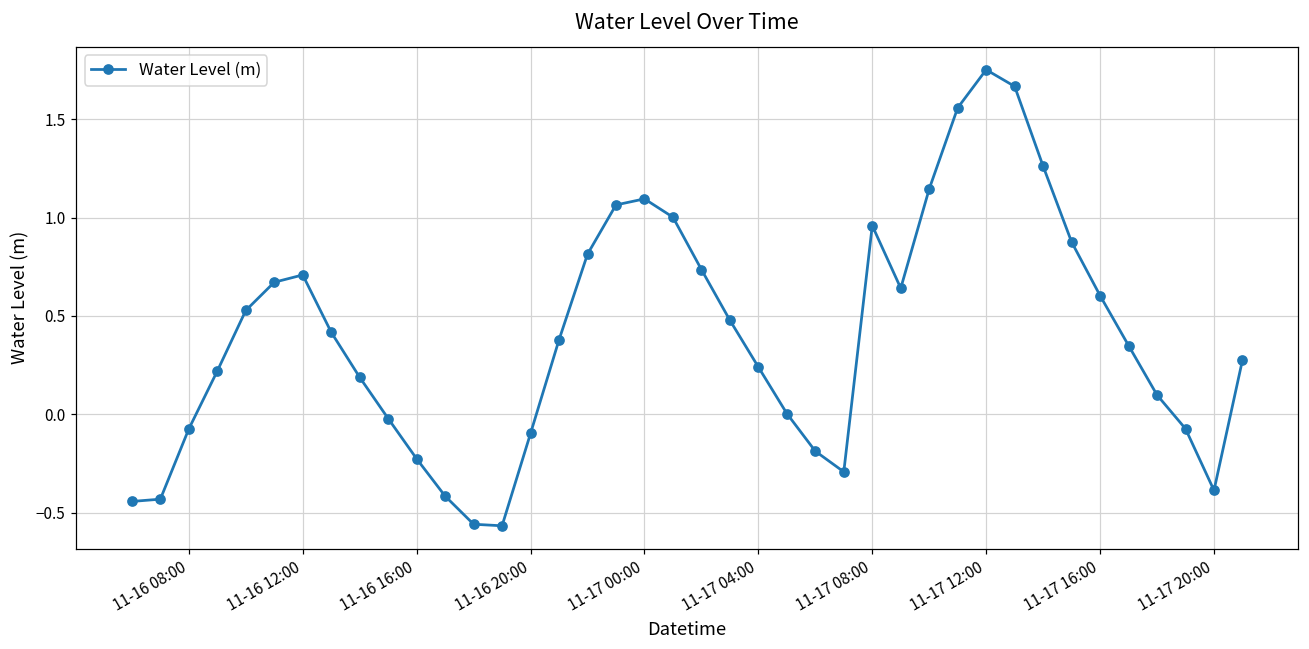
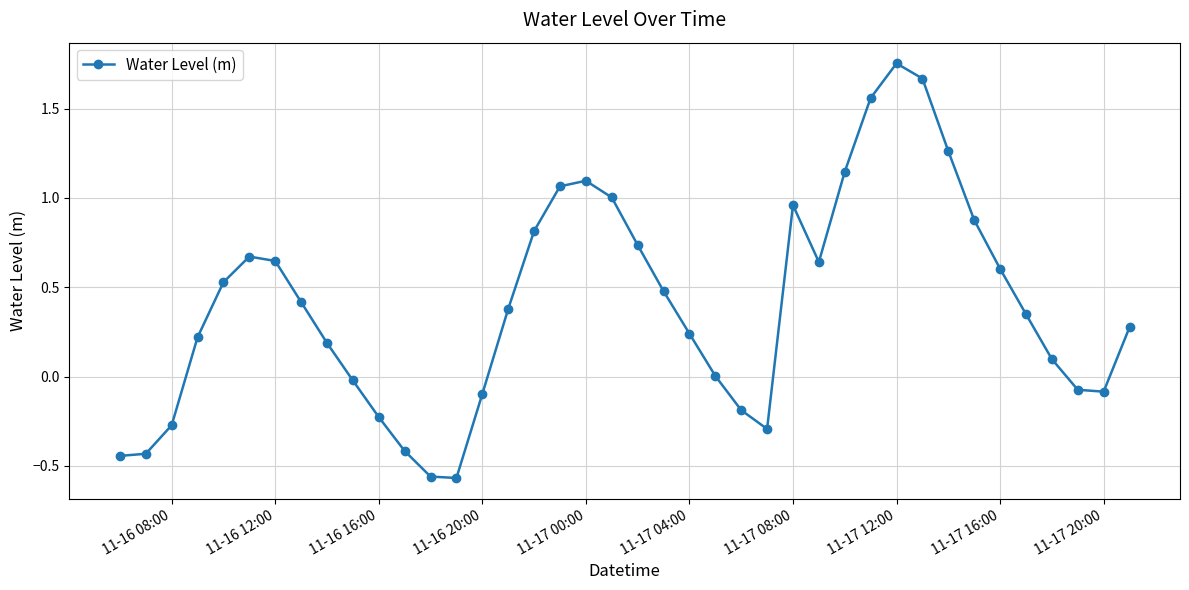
  {
-   "11-16 08:00": -0.07,
-   "11-16 12:00": 0.71,
+   "11-16 08:00": -0.27,
+   "11-16 12:00": 0.65,
    "11-16 16:00": -0.23,
    "11-16 20:00": -0.10,
    "11-17 00:00": 1.10,
    "11-17 04:00": 0.24,
    "11-17 08:00": 0.96,
    "11-17 12:00": 1.75,
    "11-17 16:00": 0.60,
-   "11-17 20:00": -0.39
+   "11-17 20:00": -0.08
  }
